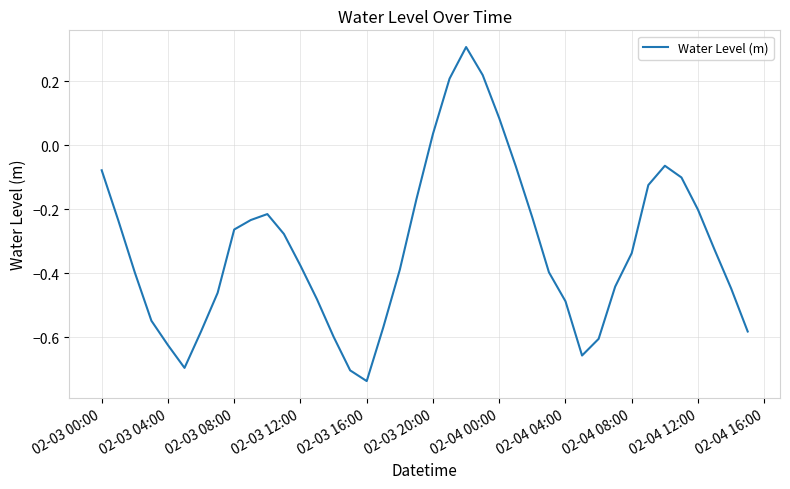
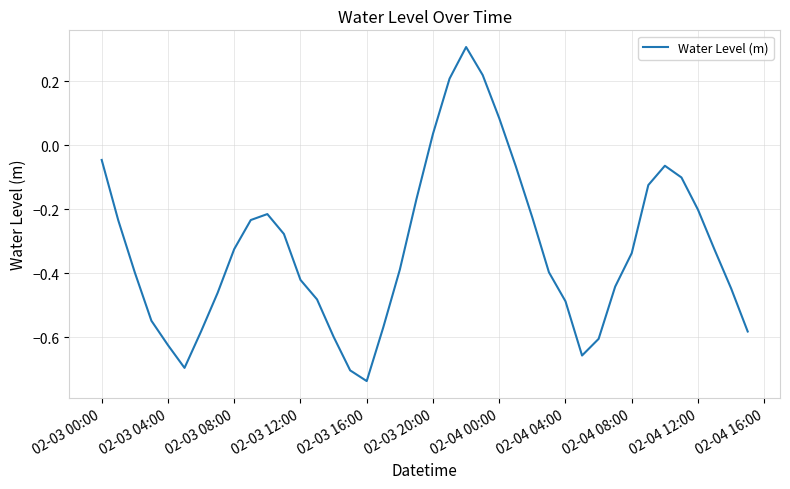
  {
-   "02-03 00:00": -0.08,
+   "02-03 00:00": -0.05,
    "02-03 04:00": -0.63,
-   "02-03 08:00": -0.26,
-   "02-03 12:00": -0.38,
+   "02-03 08:00": -0.32,
+   "02-03 12:00": -0.42,
    "02-03 16:00": -0.74,
    "02-03 20:00": 0.04,
    "02-04 00:00": 0.08,
    "02-04 04:00": -0.49,
    "02-04 08:00": -0.34,
    "02-04 12:00": -0.20
  }
